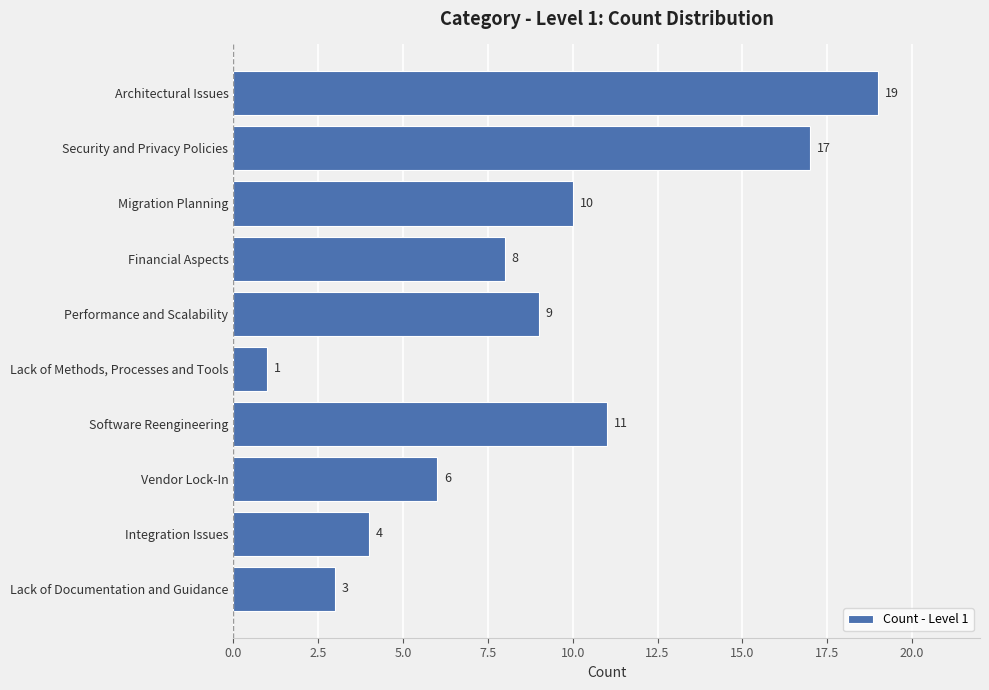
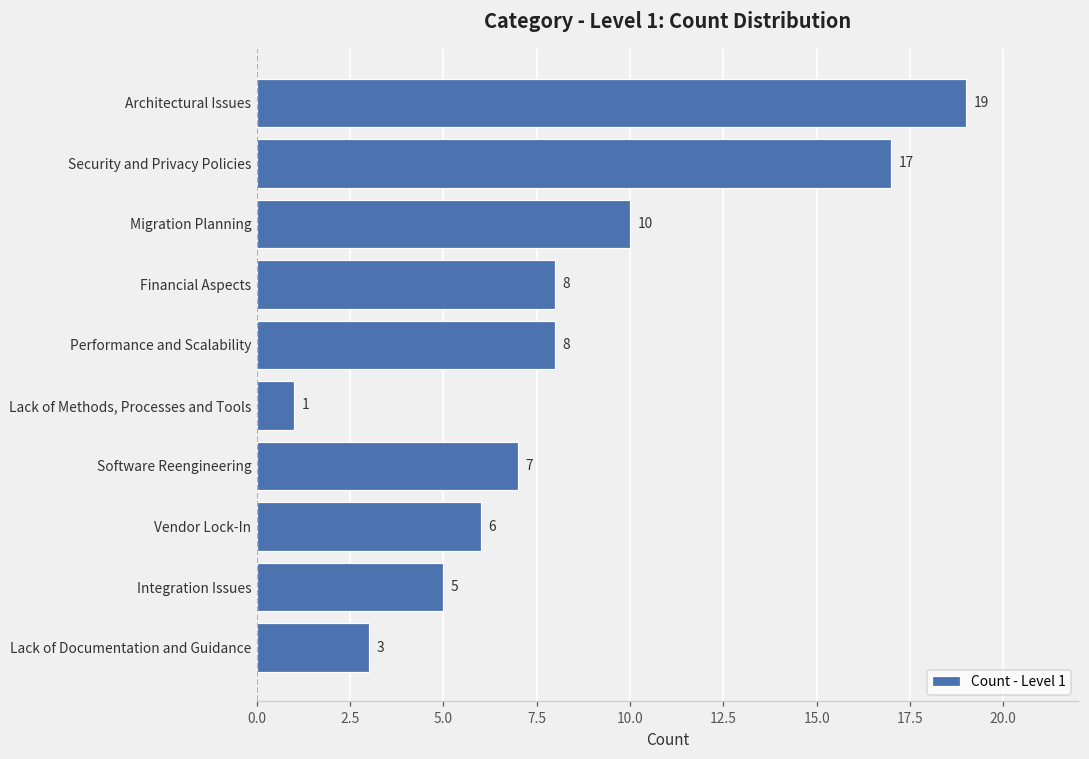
  {
    "Architectural Issues": 19,
    "Security and Privacy Policies": 17,
    "Migration Planning": 10,
    "Financial Aspects": 8,
-   "Performance and Scalability": 9,
+   "Performance and Scalability": 8,
    "Lack of Methods, Processes and Tools": 1,
-   "Software Reengineering": 11,
+   "Software Reengineering": 7,
    "Vendor Lock-In": 6,
-   "Integration Issues": 4,
+   "Integration Issues": 5,
    "Lack of Documentation and Guidance": 3
  }
